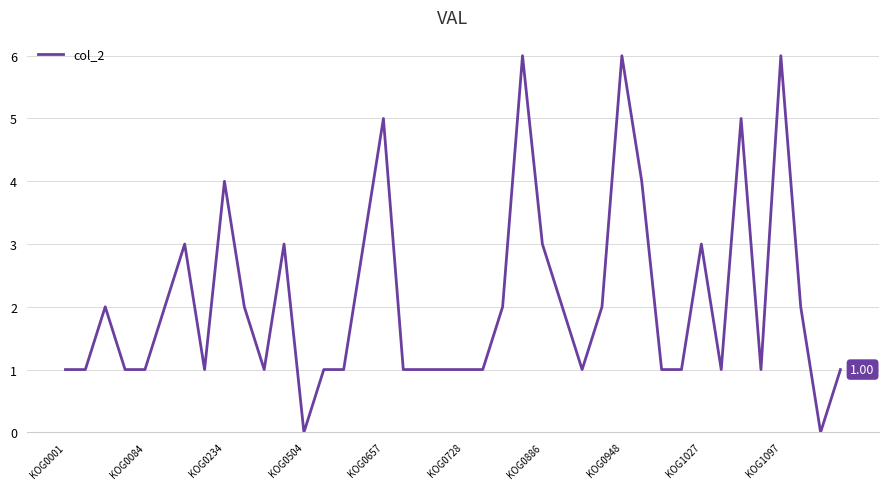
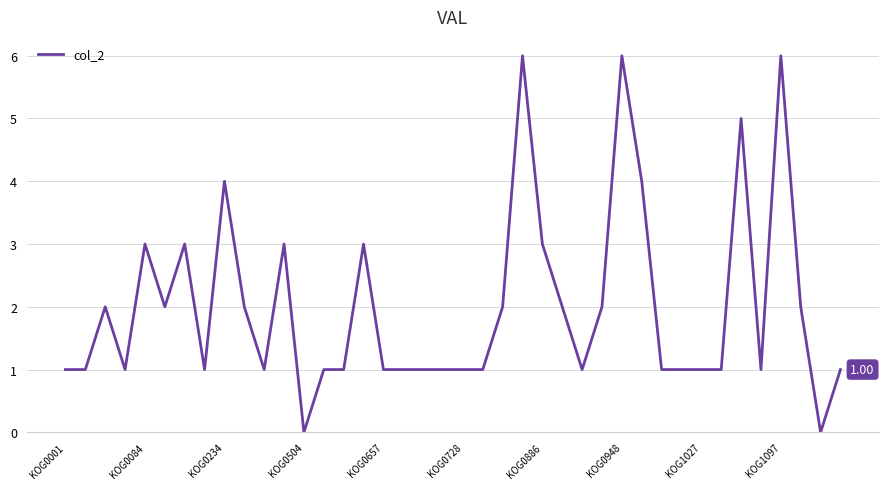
  {
    "KOG0001": 1,
-   "KOG0084": 1,
+   "KOG0084": 3,
    "KOG0234": 4,
    "KOG0504": 0,
-   "KOG0657": 5,
+   "KOG0657": 1,
    "KOG0728": 1,
    "KOG0886": 3,
    "KOG0948": 6,
-   "KOG1027": 3,
+   "KOG1027": 1,
    "KOG1097": 6
  }
